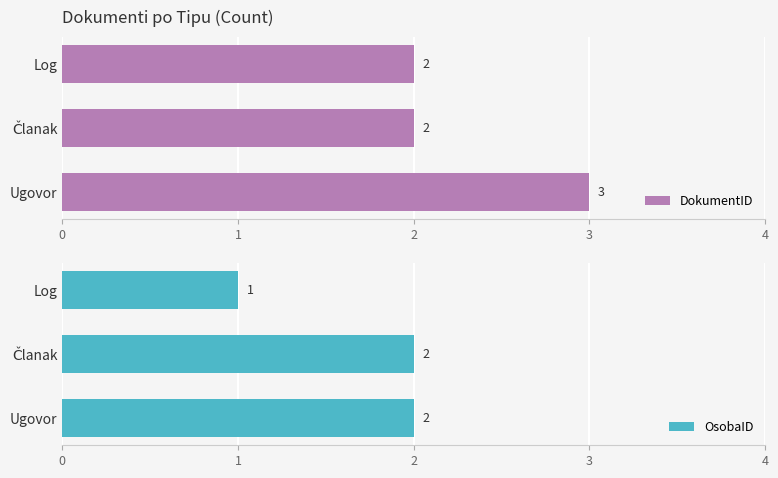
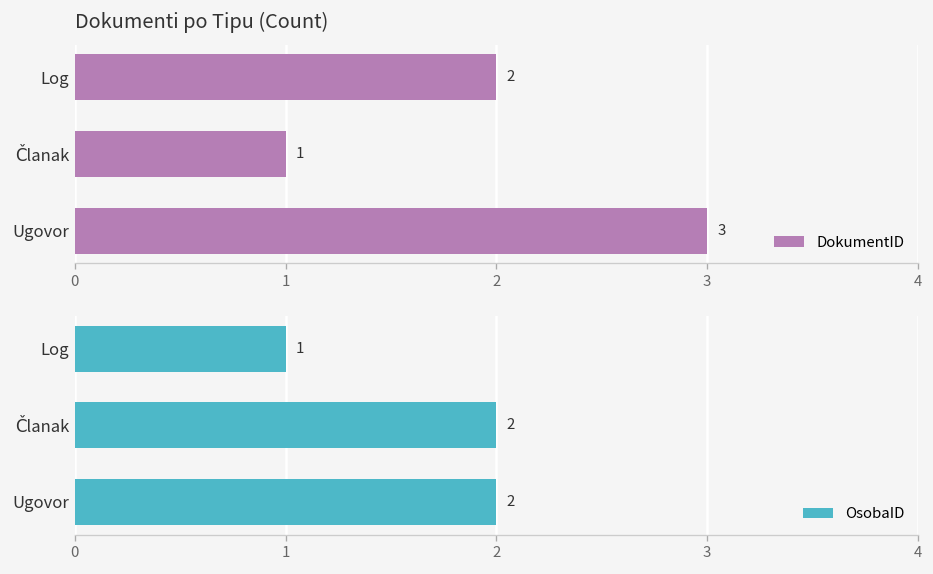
  {
    "Dokumenti po Tipu (Count)": {
      "Log": 2,
-     "Članak": 2,
+     "Članak": 1,
      "Ugovor": 3
    }
  }
